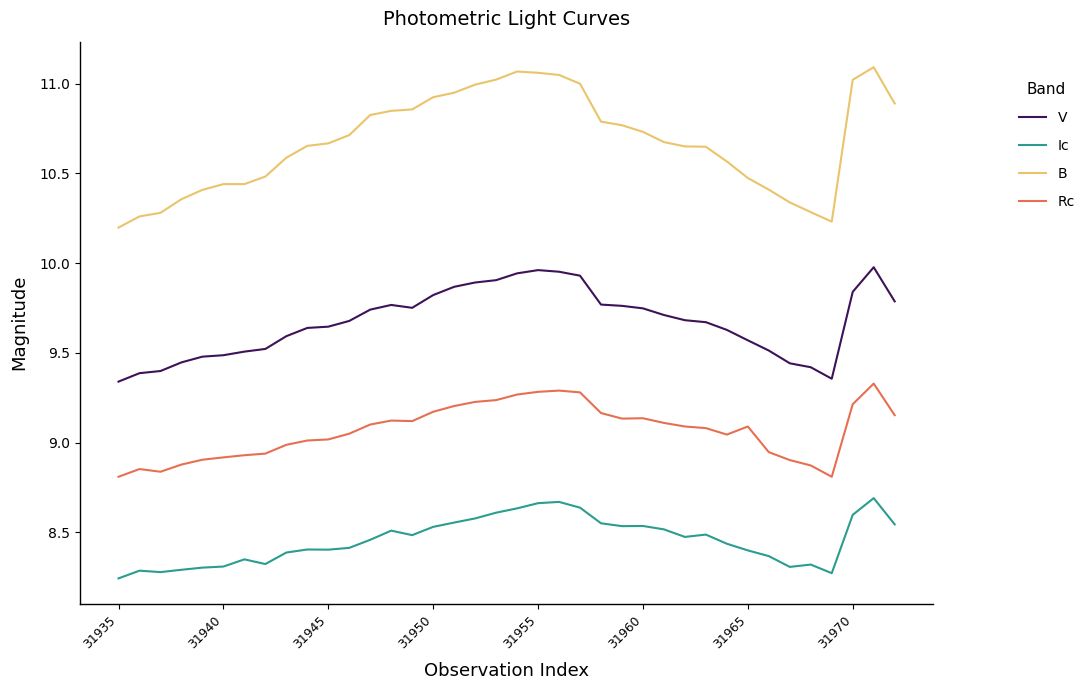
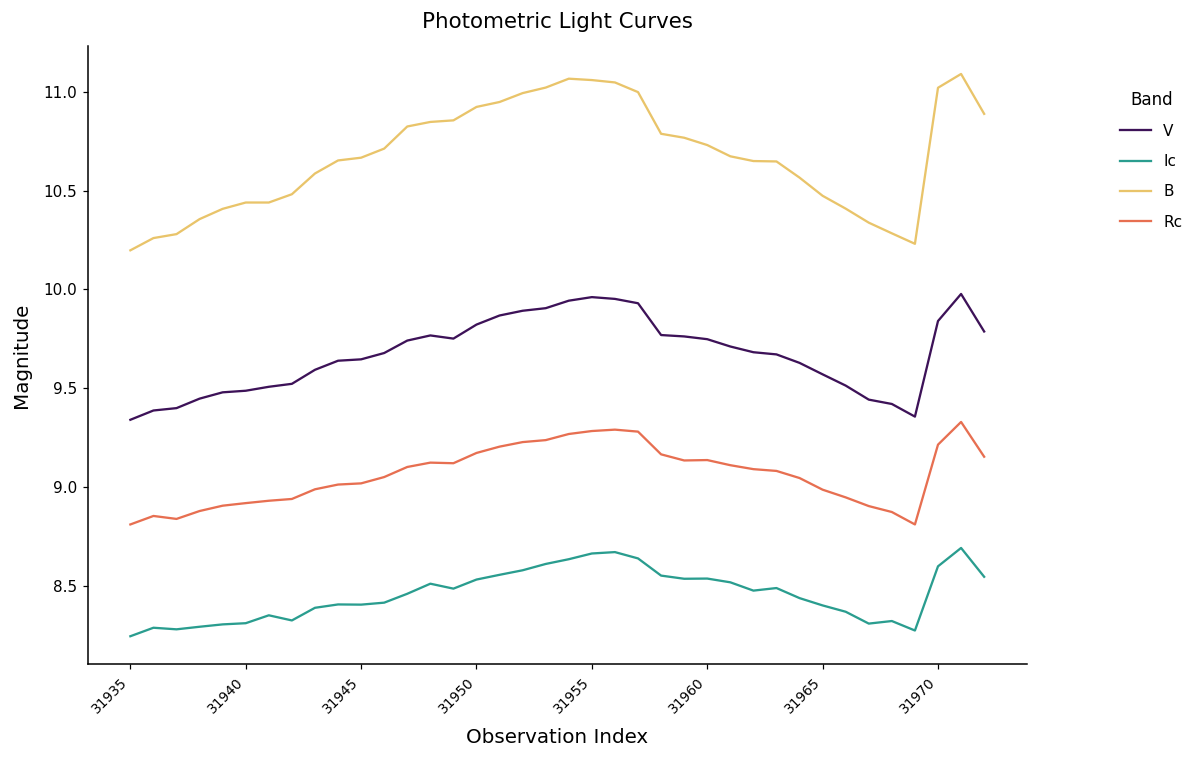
  {
    "V": {
      "31935": 9.34,
      "31940": 9.49,
      "31945": 9.65,
      "31950": 9.82,
      "31955": 9.96,
      "31960": 9.75,
      "31965": 9.57,
      "31970": 9.84
    },
    "Ic": {
      "31935": 8.24,
      "31940": 8.31,
      "31945": 8.40,
      "31950": 8.53,
      "31955": 8.66,
      "31960": 8.54,
      "31965": 8.40,
      "31970": 8.60
    },
    "B": {
      "31935": 10.20,
      "31940": 10.44,
      "31945": 10.67,
      "31950": 10.92,
      "31955": 11.06,
      "31960": 10.73,
      "31965": 10.47,
      "31970": 11.02
    },
    "Rc": {
      "31935": 8.81,
      "31940": 8.92,
      "31945": 9.02,
      "31950": 9.17,
      "31955": 9.28,
      "31960": 9.14,
-     "31965": 9.09,
+     "31965": 8.99,
      "31970": 9.21
    }
  }
